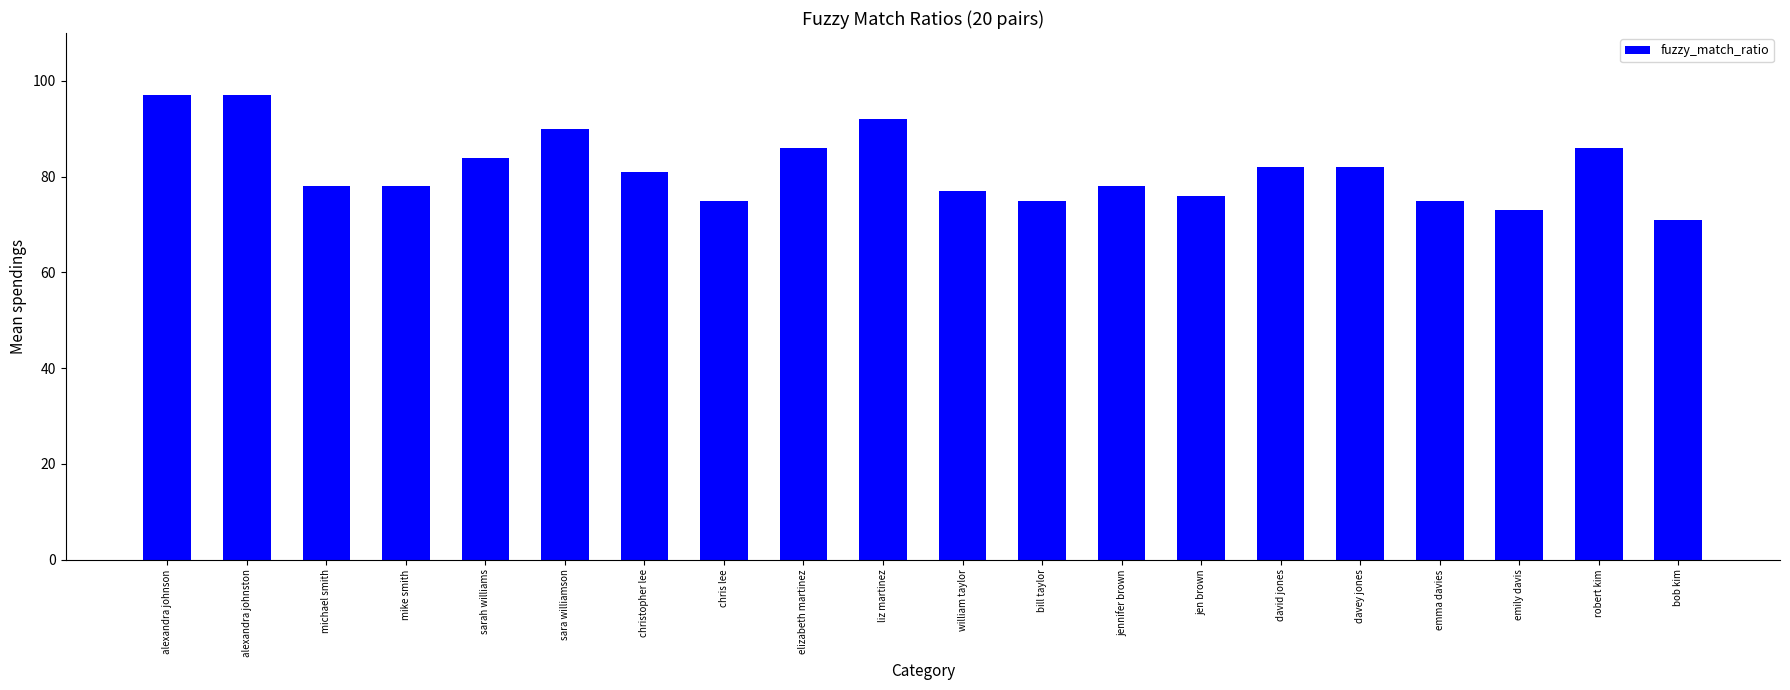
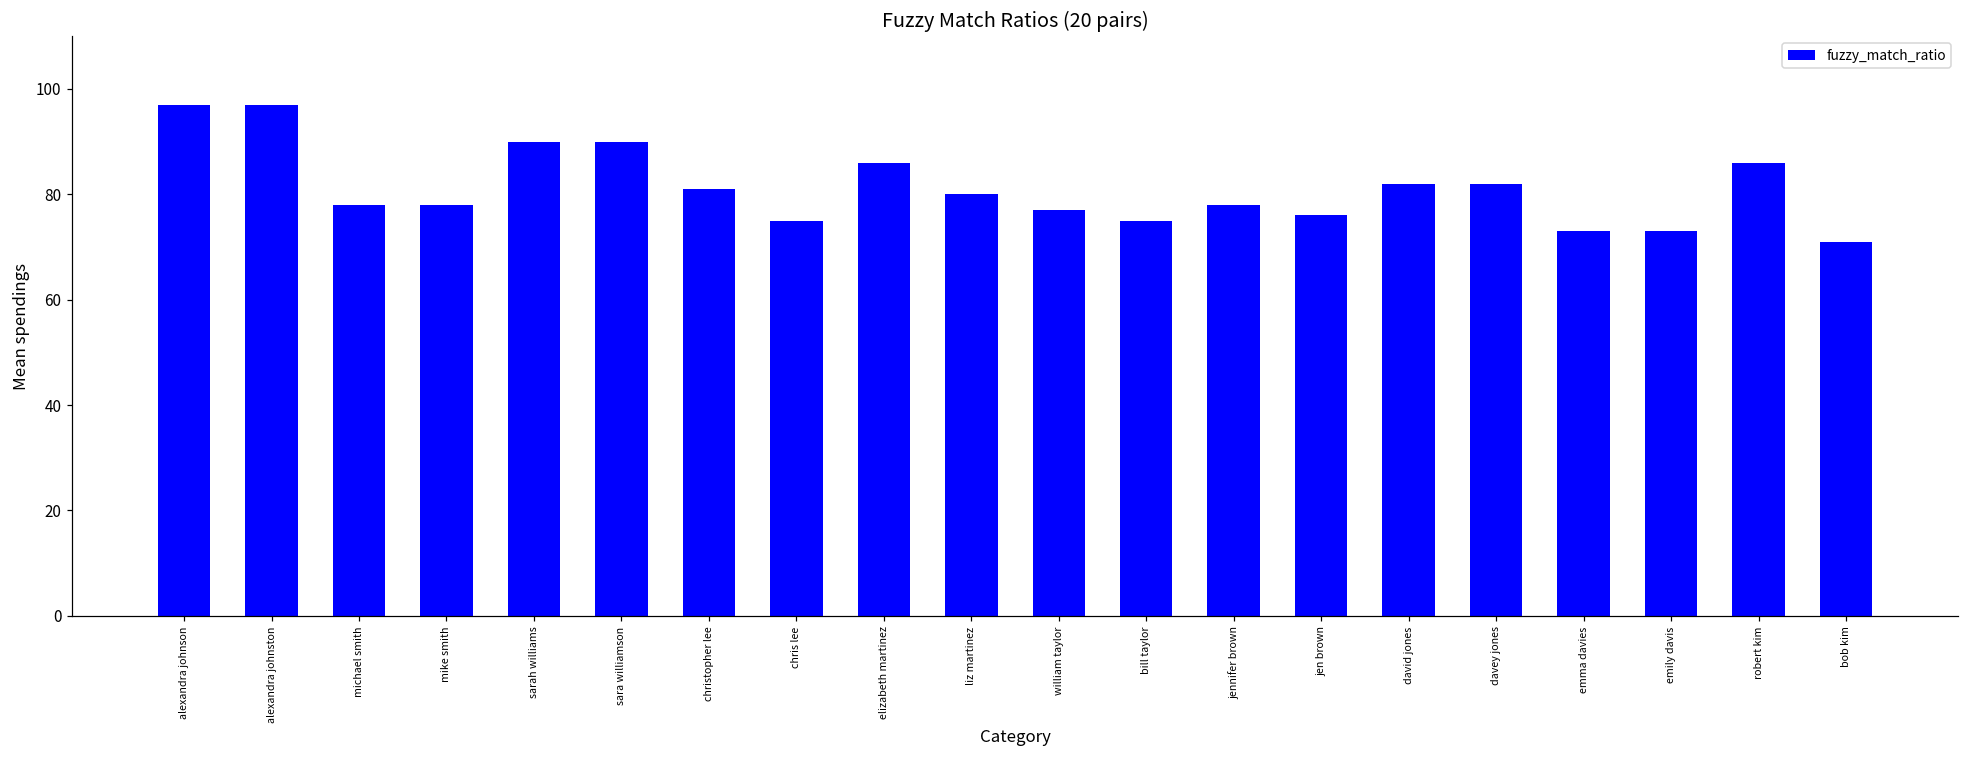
  {
    "alexandra johnson": 97,
    "alexandra johnston": 97,
    "michael smith": 78,
    "mike smith": 78,
-   "sarah williams": 84,
+   "sarah williams": 90,
    "sara williamson": 90,
    "christopher lee": 81,
    "chris lee": 75,
    "elizabeth martinez": 86,
-   "liz martinez": 92,
+   "liz martinez": 80,
    "william taylor": 77,
    "bill taylor": 75,
    "jennifer brown": 78,
    "jen brown": 76,
    "david jones": 82,
    "davey jones": 82,
-   "emma davies": 75,
+   "emma davies": 73,
    "emily davis": 73,
    "robert kim": 86,
    "bob kim": 71
  }
